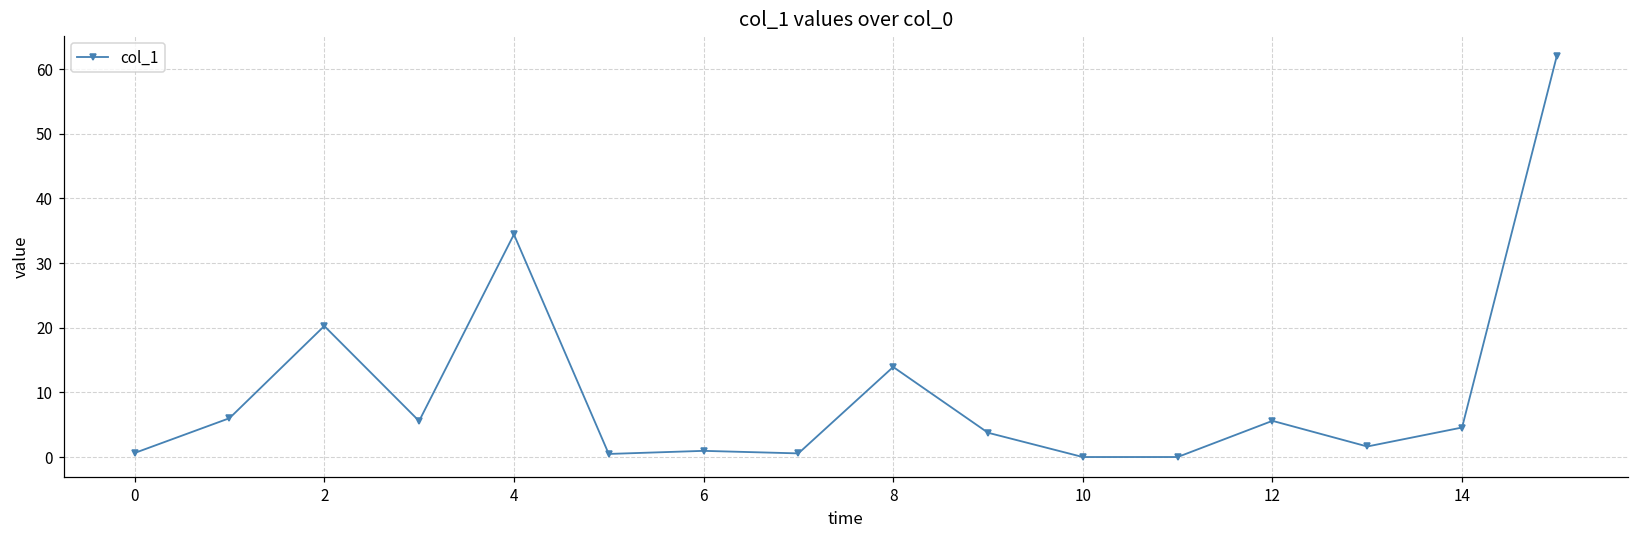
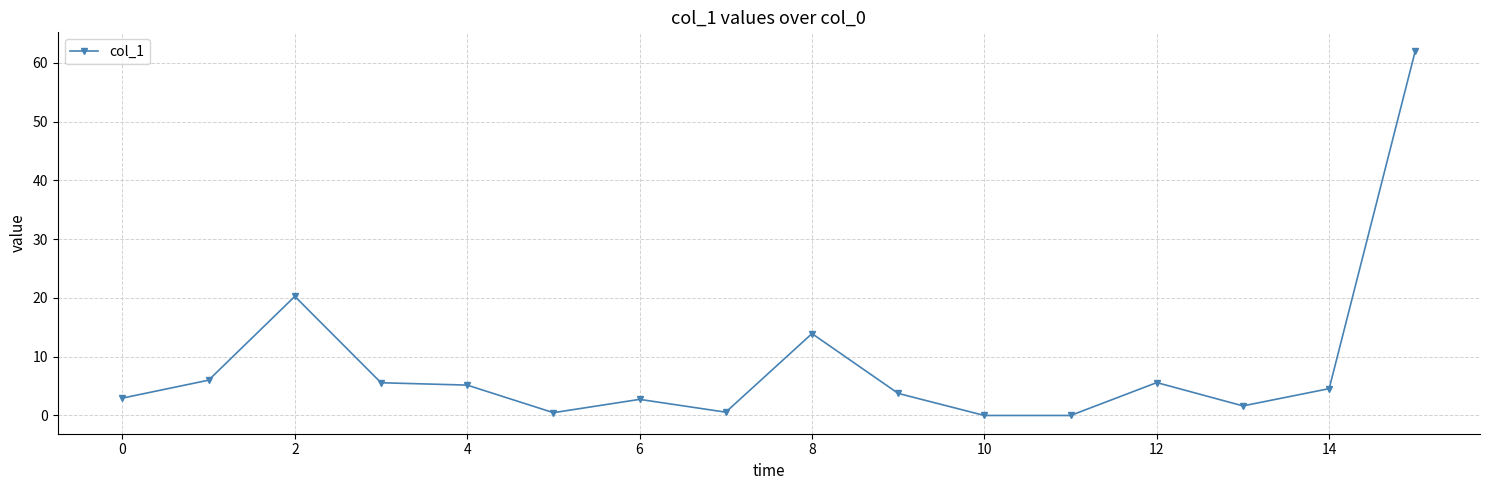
  {
-   "0": 1,
+   "0": 3,
    "2": 20,
-   "4": 34,
-   "6": 1,
+   "4": 5,
+   "6": 3,
    "8": 14,
    "10": 0,
    "12": 6,
    "14": 5
  }
